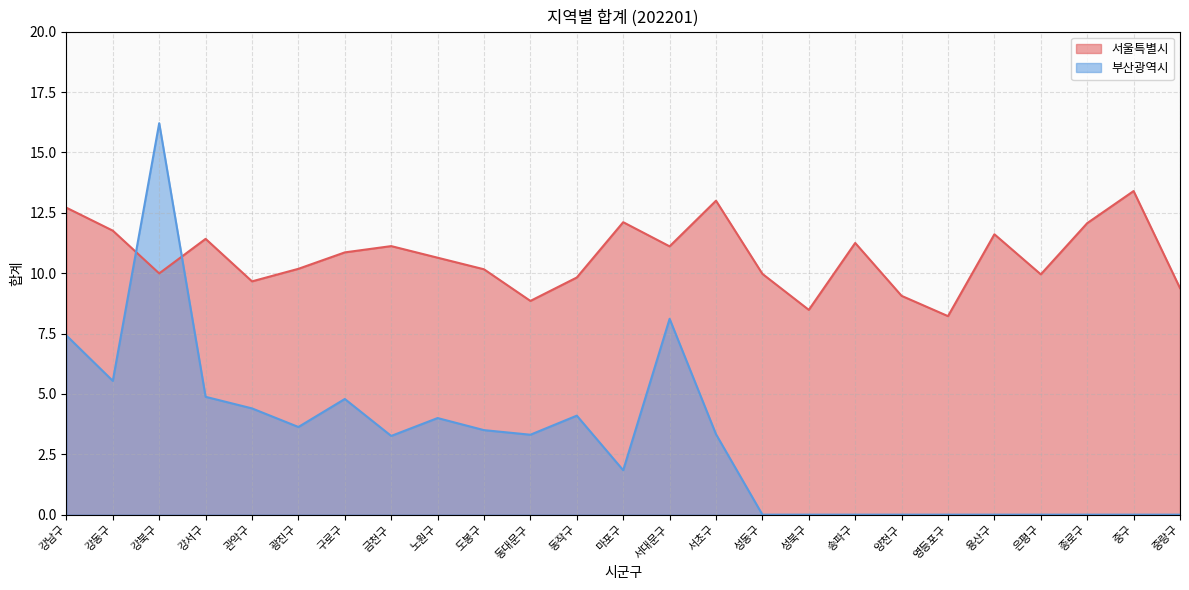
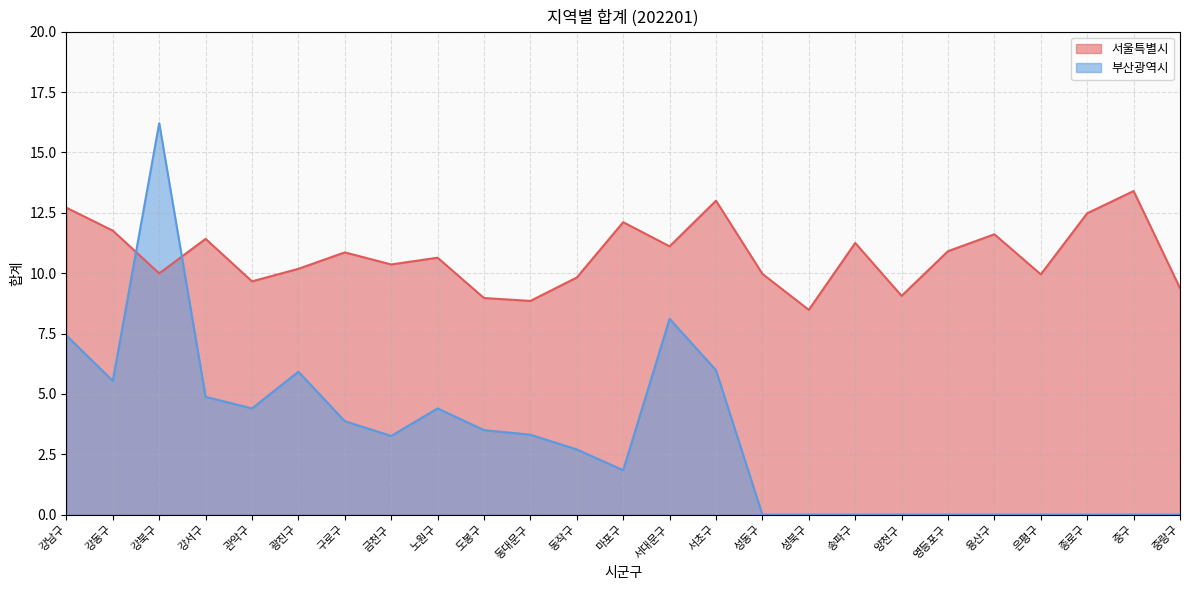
  {
    "서울특별시": {
      "강남구": 12.7,
      "강동구": 11.8,
      "강북구": 10.0,
      "강서구": 11.4,
      "관악구": 9.7,
      "광진구": 10.2,
      "구로구": 10.9,
-     "금천구": 11.1,
+     "금천구": 10.4,
      "노원구": 10.6,
-     "도봉구": 10.2,
+     "도봉구": 9.0,
      "동대문구": 8.9,
      "동작구": 9.8,
      "마포구": 12.1,
      "서대문구": 11.1,
      "서초구": 13.0,
      "성동구": 10.0,
      "성북구": 8.5,
      "송파구": 11.3,
      "양천구": 9.1,
-     "영등포구": 8.2,
+     "영등포구": 10.9,
      "용산구": 11.6,
      "은평구": 10.0,
-     "종로구": 12.1,
+     "종로구": 12.5,
      "중구": 13.4,
      "중랑구": 9.4
    },
    "부산광역시": {
      "강남구": 7.4,
      "강동구": 5.5,
      "강북구": 16.2,
      "강서구": 4.9,
      "관악구": 4.4,
-     "광진구": 3.6,
-     "구로구": 4.8,
+     "광진구": 5.9,
+     "구로구": 3.9,
      "금천구": 3.3,
-     "노원구": 4.0,
+     "노원구": 4.4,
      "도봉구": 3.5,
      "동대문구": 3.3,
-     "동작구": 4.1,
+     "동작구": 2.7,
      "마포구": 1.8,
      "서대문구": 8.1,
-     "서초구": 3.3,
+     "서초구": 6.0,
      "성동구": 0.0,
      "성북구": 0.0,
      "송파구": 0.0,
      "양천구": 0.0,
      "영등포구": 0.0,
      "용산구": 0.0,
      "은평구": 0.0,
      "종로구": 0.0,
      "중구": 0.0,
      "중랑구": 0.0
    }
  }
